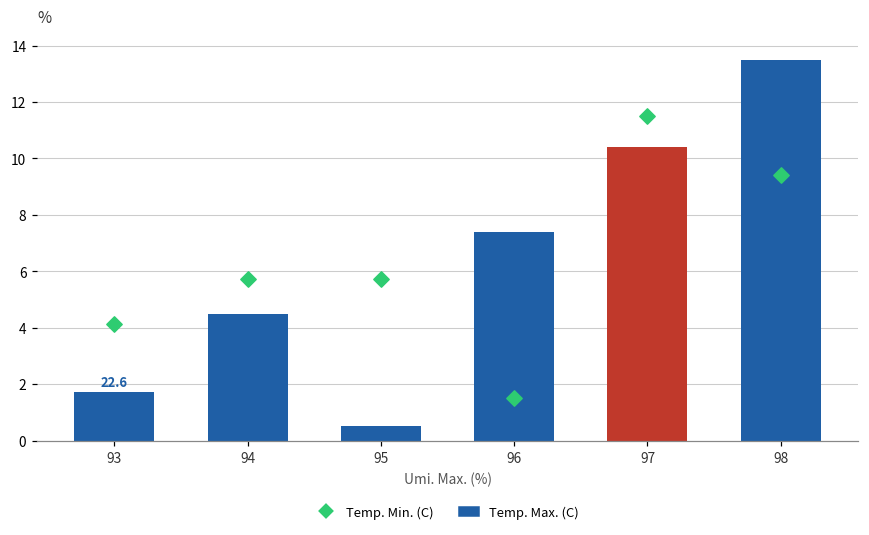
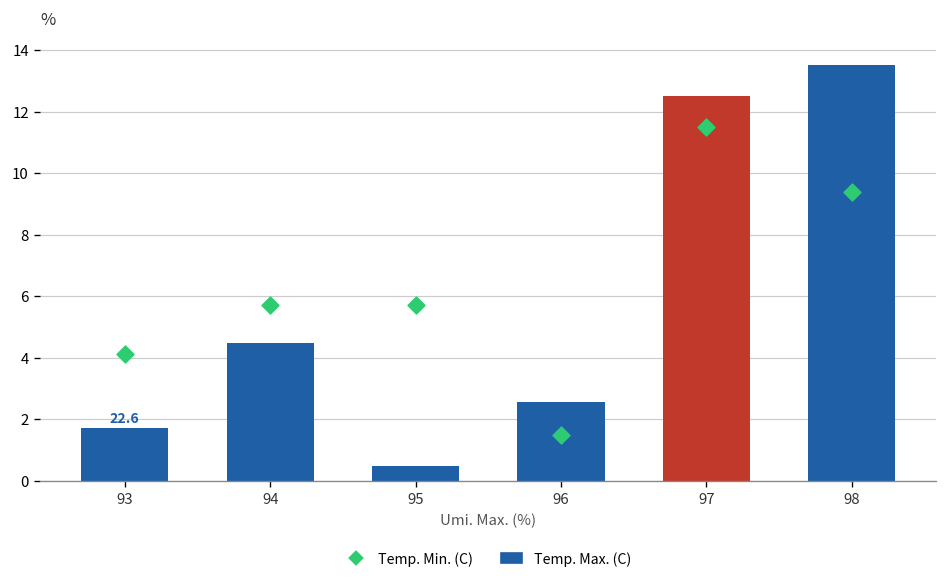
  {
    "Temp. Max. (C)": {
      "94": 4.5,
      "95": 0.5,
-     "96": 7.4,
-     "97": 10.4,
+     "96": 2.6,
+     "97": 12.5,
      "98": 13.5
    }
  }
